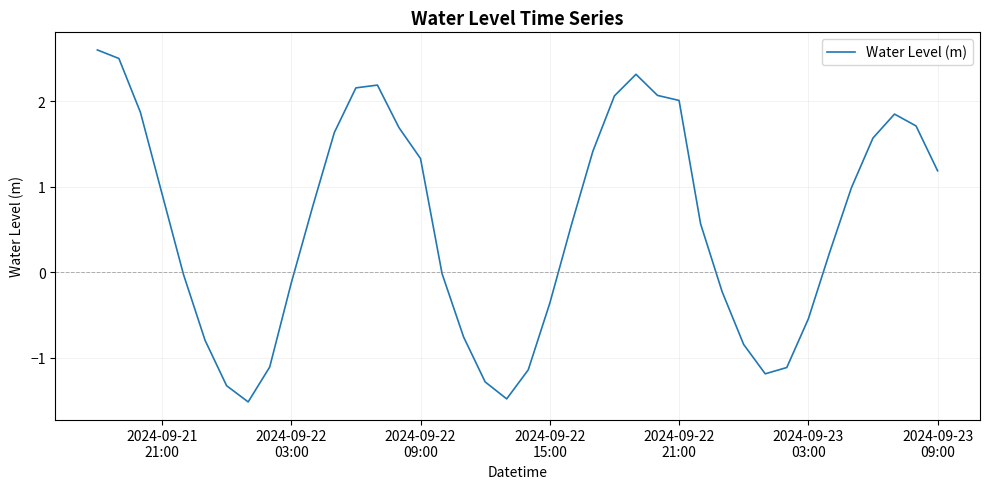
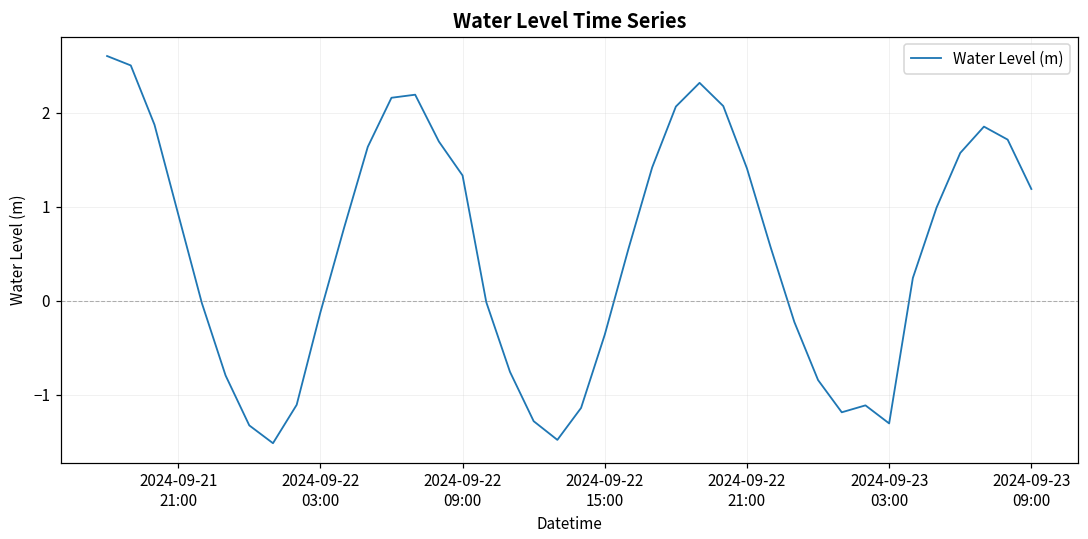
  {
    "2024-09-21 21:00": 0.9,
    "2024-09-22 03:00": -0.1,
    "2024-09-22 09:00": 1.3,
    "2024-09-22 15:00": -0.4,
-   "2024-09-22 21:00": 2.0,
-   "2024-09-23 03:00": -0.5,
+   "2024-09-22 21:00": 1.4,
+   "2024-09-23 03:00": -1.3,
    "2024-09-23 09:00": 1.2
  }
